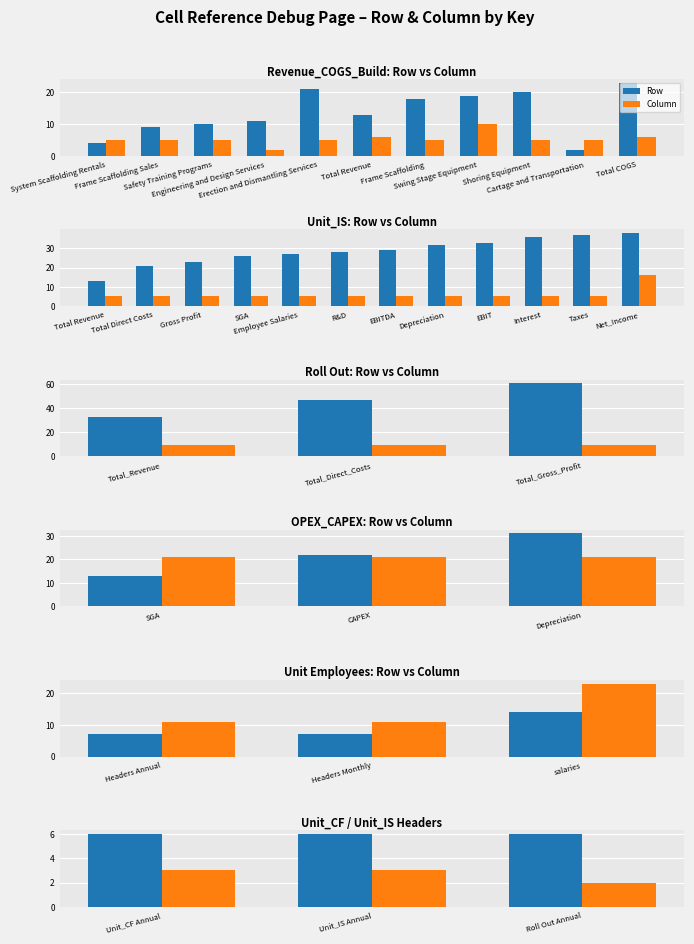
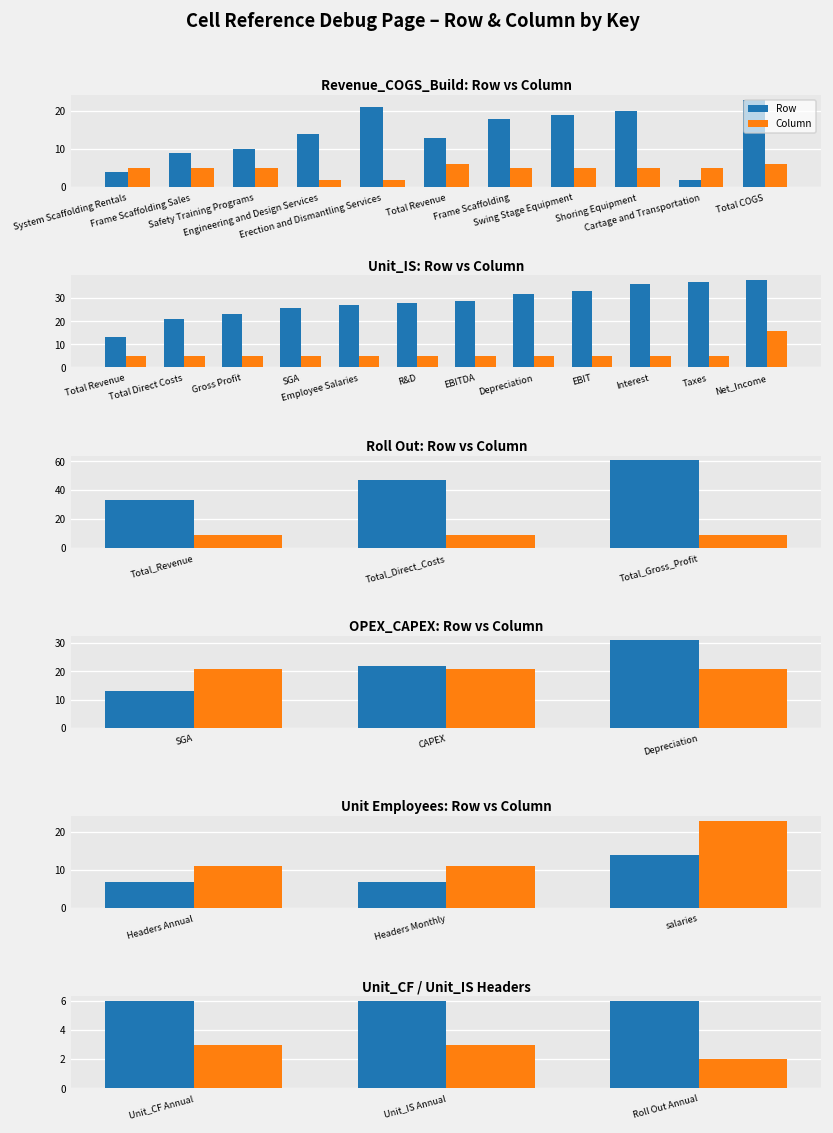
  {
    "Revenue_COGS_Build: Row vs Column": {
      "Row": {
        "System Scaffolding Rentals": 4,
        "Frame Scaffolding Sales": 9,
        "Safety Training Programs": 10,
-       "Engineering and Design Services": 11,
+       "Engineering and Design Services": 14,
        "Erection and Dismantling Services": 21,
        "Total Revenue": 13,
        "Frame Scaffolding": 18,
        "Swing Stage Equipment": 19,
        "Shoring Equipment": 20,
        "Cartage and Transportation": 2,
        "Total COGS": 23
      },
      "Column": {
        "System Scaffolding Rentals": 5,
        "Frame Scaffolding Sales": 5,
        "Safety Training Programs": 5,
        "Engineering and Design Services": 2,
-       "Erection and Dismantling Services": 5,
+       "Erection and Dismantling Services": 2,
        "Total Revenue": 6,
        "Frame Scaffolding": 5,
-       "Swing Stage Equipment": 10,
+       "Swing Stage Equipment": 5,
        "Shoring Equipment": 5,
        "Cartage and Transportation": 5,
        "Total COGS": 6
      }
    },
    "Unit_IS: Row vs Column": {
      "Row": {
        "Total Revenue": 13,
        "Total Direct Costs": 21,
        "Gross Profit": 23,
        "SGA": 26,
        "Employee Salaries": 27,
        "R&D": 28,
        "EBITDA": 29,
        "Depreciation": 32,
        "EBIT": 33,
        "Interest": 36,
        "Taxes": 37,
        "Net_Income": 38
      },
      "Column": {
        "Total Revenue": 5,
        "Total Direct Costs": 5,
        "Gross Profit": 5,
        "SGA": 5,
        "Employee Salaries": 5,
        "R&D": 5,
        "EBITDA": 5,
        "Depreciation": 5,
        "EBIT": 5,
        "Interest": 5,
        "Taxes": 5,
        "Net_Income": 16
      }
    },
    "Roll Out: Row vs Column": {
      "Row": {
        "Total_Revenue": 33,
        "Total_Direct_Costs": 47,
        "Total_Gross_Profit": 61
      },
      "Column": {
        "Total_Revenue": 9,
        "Total_Direct_Costs": 9,
        "Total_Gross_Profit": 9
      }
    },
    "OPEX_CAPEX: Row vs Column": {
      "Row": {
        "SGA": 13,
        "CAPEX": 22,
        "Depreciation": 31
      },
      "Column": {
        "SGA": 21,
        "CAPEX": 21,
        "Depreciation": 21
      }
    },
    "Unit Employees: Row vs Column": {
      "Row": {
        "Headers Annual": 7,
        "Headers Monthly": 7,
        "salaries": 14
      },
      "Column": {
        "Headers Annual": 11,
        "Headers Monthly": 11,
        "salaries": 23
      }
    },
    "Unit_CF / Unit_IS Headers": {
      "Row": {
        "Unit_CF Annual": 6.0,
        "Unit_IS Annual": 6.0,
        "Roll Out Annual": 6.0
      },
      "Column": {
        "Unit_CF Annual": 3.0,
        "Unit_IS Annual": 3.0,
        "Roll Out Annual": 2.0
      }
    }
  }
